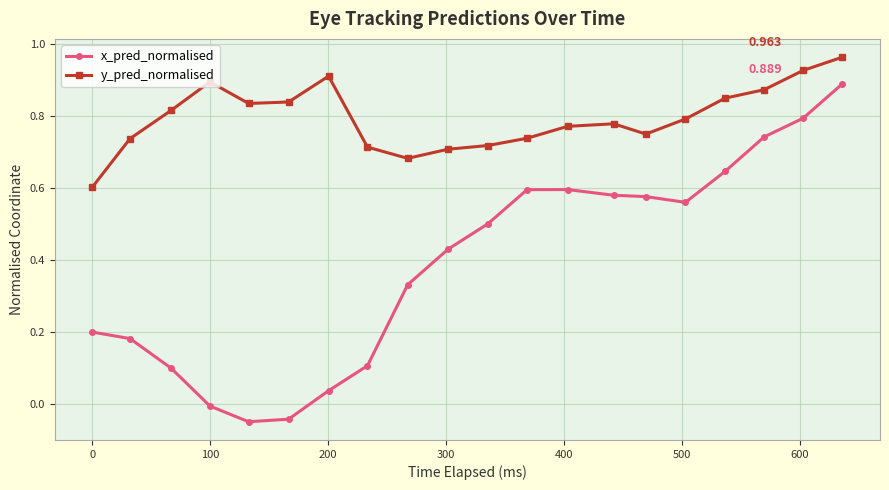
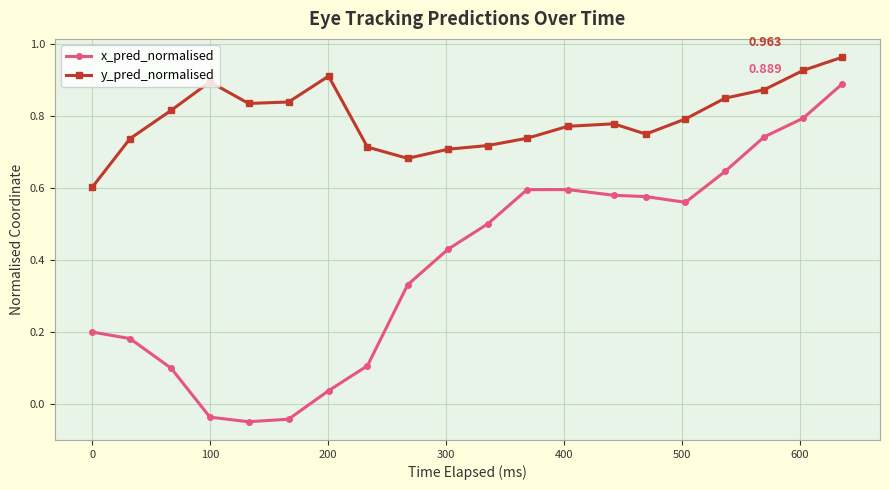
  {
    "x_pred_normalised": {
      "0": 0.20,
-     "100": -0.01,
+     "100": -0.04,
      "200": 0.04
    },
    "y_pred_normalised": {
      "0": 0.60,
      "200": 0.91
    }
  }
